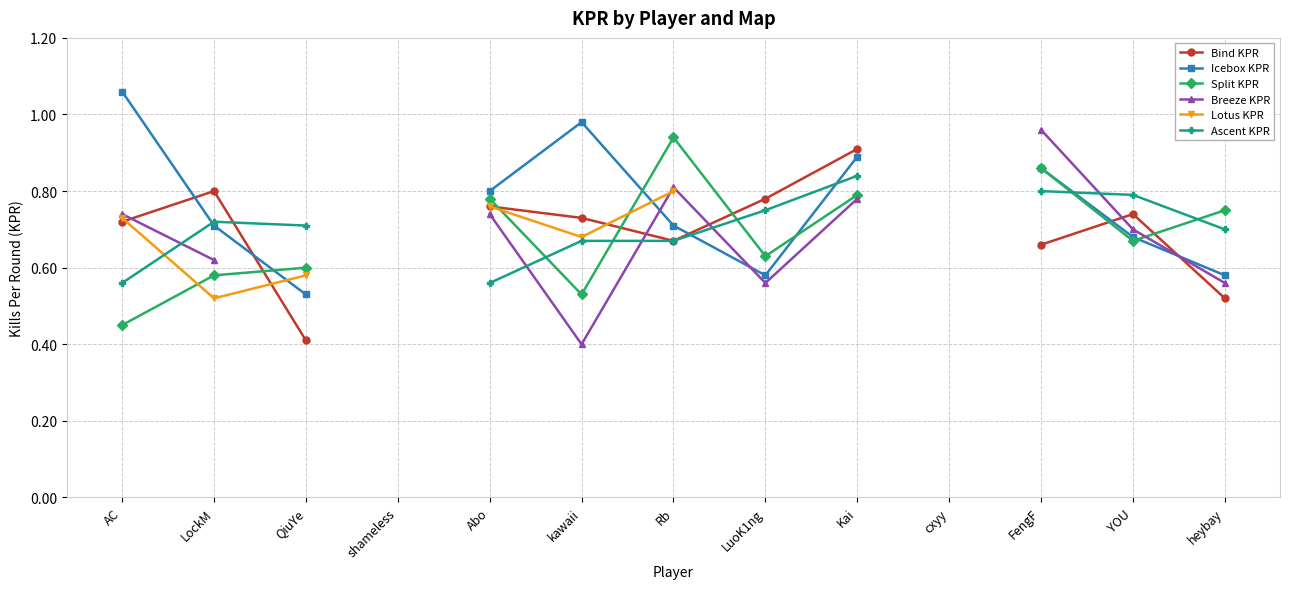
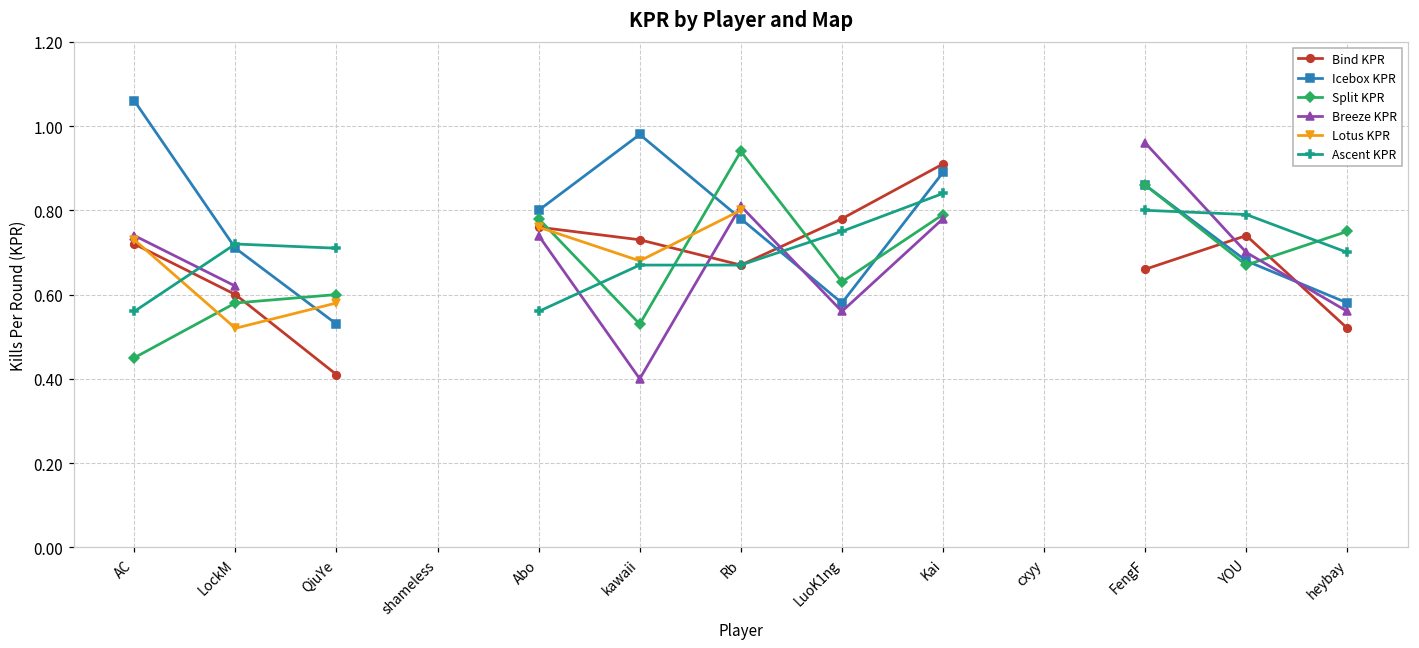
  {
    "Bind KPR": {
      "AC": 0.72,
-     "LockM": 0.8,
+     "LockM": 0.6,
      "QiuYe": 0.41,
      "kawaii": 0.73,
      "LuoK1ng": 0.78,
      "Kai": 0.91,
      "FengF": 0.66,
      "YOU": 0.74,
      "heybay": 0.52
    },
    "Icebox KPR": {
      "AC": 1.06,
      "LockM": 0.71,
      "QiuYe": 0.53,
      "Abo": 0.80,
      "kawaii": 0.98,
-     "Rb": 0.71,
+     "Rb": 0.78,
      "LuoK1ng": 0.58,
      "Kai": 0.89,
      "YOU": 0.68,
      "heybay": 0.58
    },
    "Breeze KPR": {
      "AC": 0.74,
      "LockM": 0.62,
      "Abo": 0.74,
      "kawaii": 0.40,
      "Rb": 0.81,
      "LuoK1ng": 0.56,
      "Kai": 0.78,
      "FengF": 0.96,
      "YOU": 0.70,
      "heybay": 0.56
    },
    "Lotus KPR": {
      "AC": 0.73,
      "LockM": 0.52,
      "QiuYe": 0.58,
      "kawaii": 0.68,
      "Rb": 0.80
    }
  }
